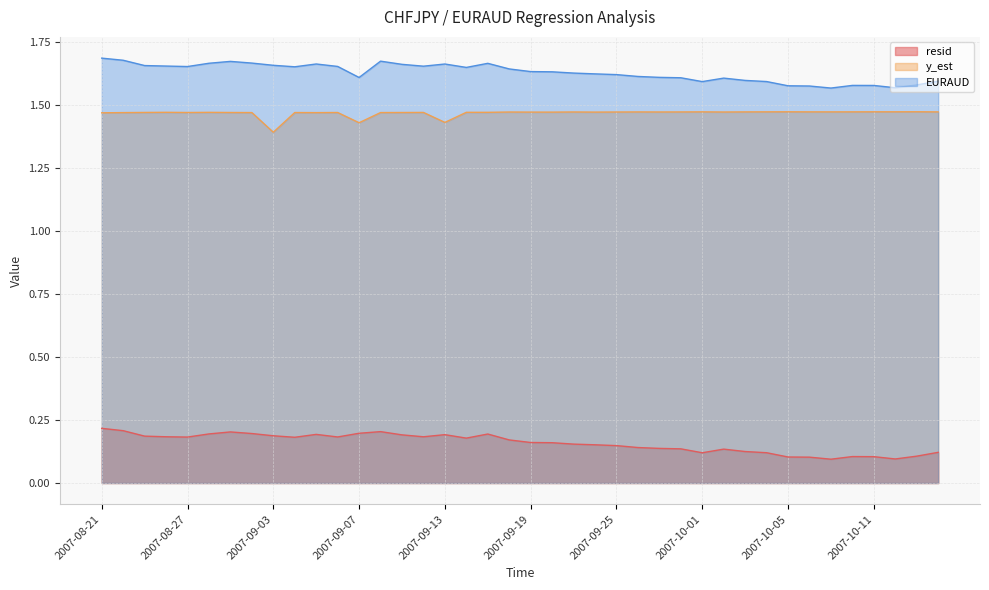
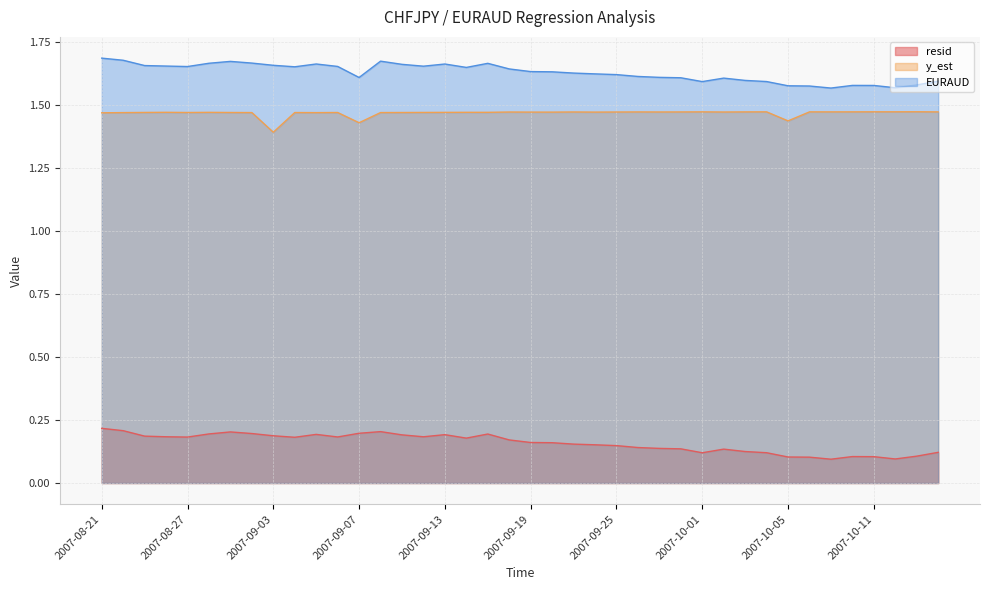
  {
    "resid": {
      "2007-08-21": 0.22,
      "2007-08-27": 0.18,
      "2007-09-03": 0.19,
      "2007-09-07": 0.20,
      "2007-09-13": 0.19,
      "2007-09-19": 0.16,
      "2007-09-25": 0.15,
      "2007-10-01": 0.12,
      "2007-10-05": 0.10,
      "2007-10-11": 0.10
    },
    "y_est": {
      "2007-08-21": 1.47,
      "2007-08-27": 1.47,
      "2007-09-03": 1.39,
      "2007-09-07": 1.43,
-     "2007-09-13": 1.43,
+     "2007-09-13": 1.47,
      "2007-09-19": 1.47,
      "2007-09-25": 1.47,
      "2007-10-01": 1.47,
-     "2007-10-05": 1.47,
+     "2007-10-05": 1.44,
      "2007-10-11": 1.47
    },
    "EURAUD": {
      "2007-08-21": 1.68,
      "2007-08-27": 1.65,
      "2007-09-03": 1.66,
      "2007-09-07": 1.61,
      "2007-09-13": 1.66,
      "2007-09-19": 1.63,
      "2007-09-25": 1.62,
      "2007-10-01": 1.59,
      "2007-10-05": 1.57,
      "2007-10-11": 1.58
    }
  }
